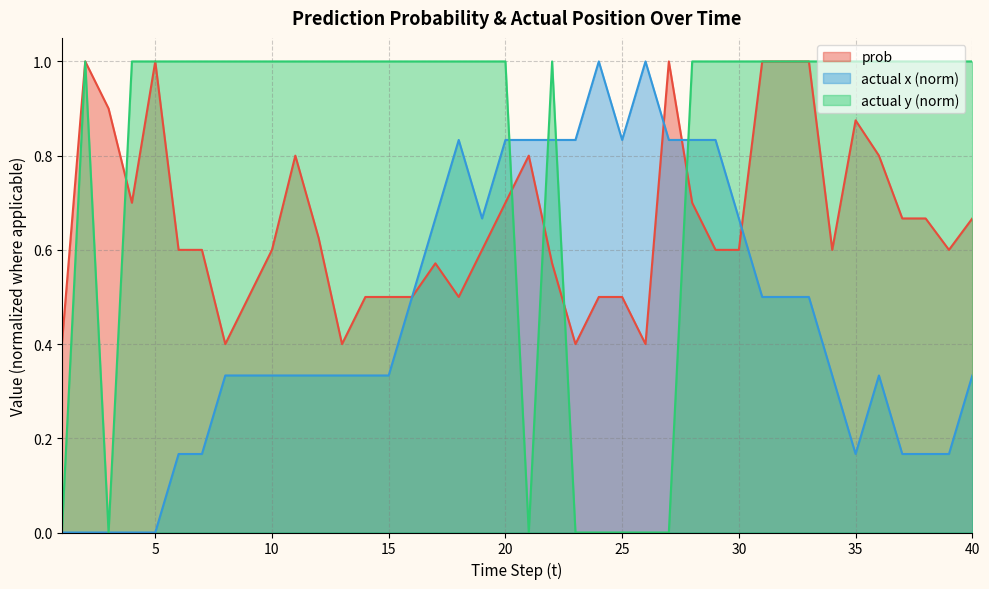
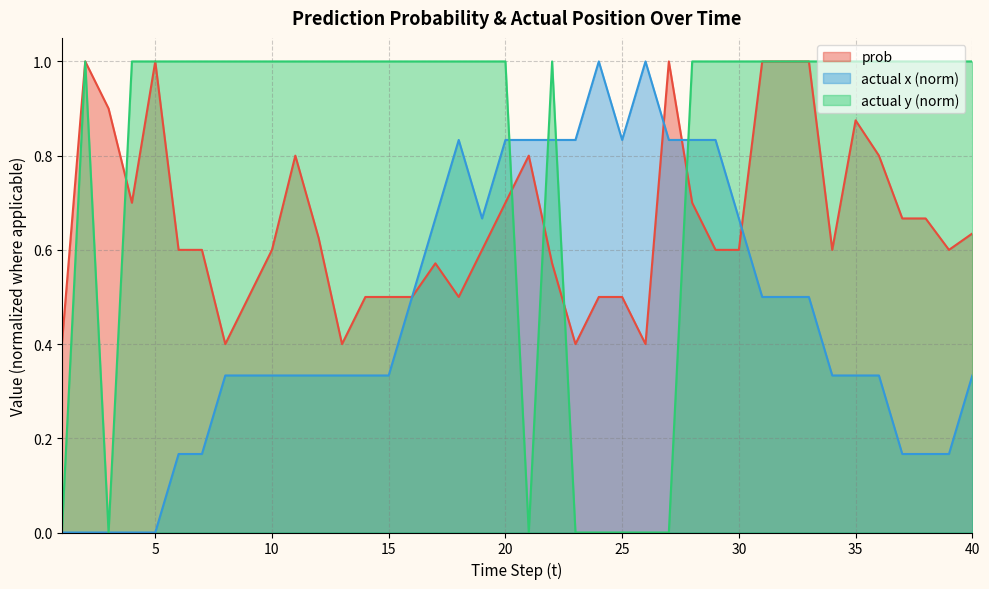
  {
    "prob": {
      "10": 0.60,
      "15": 0.50,
      "20": 0.70,
      "25": 0.50,
      "30": 0.60,
      "35": 0.88,
-     "40": 0.67
+     "40": 0.63
    },
    "actual x (norm)": {
      "5": 0.00,
      "10": 0.33,
      "15": 0.33,
      "20": 0.83,
      "25": 0.83,
      "30": 0.67,
-     "35": 0.17,
+     "35": 0.33,
      "40": 0.33
    },
    "actual y (norm)": {
      "10": 1.00,
      "15": 1.00,
      "20": 1.00,
      "25": 0.00,
      "30": 1.00,
      "40": 1.00
    }
  }
